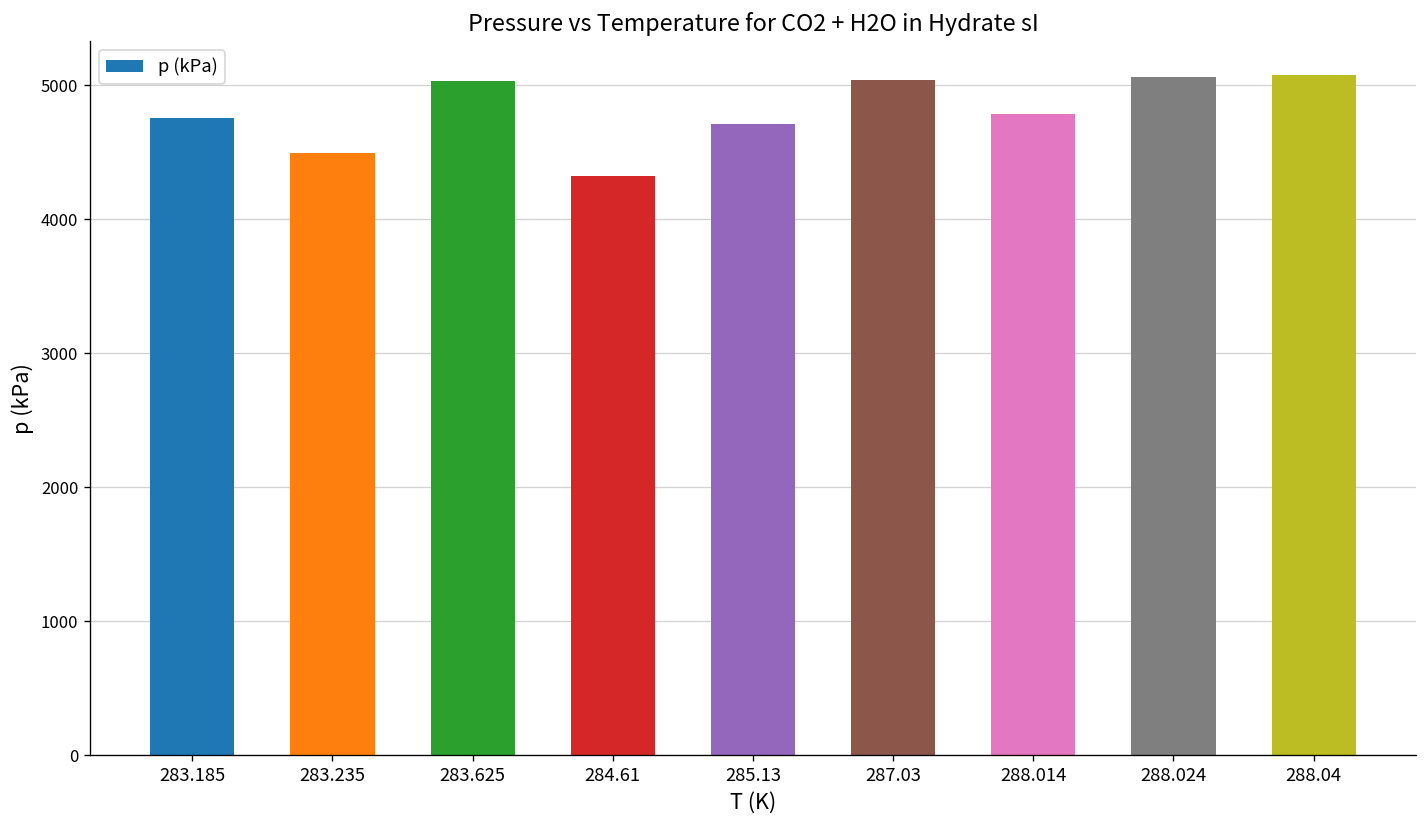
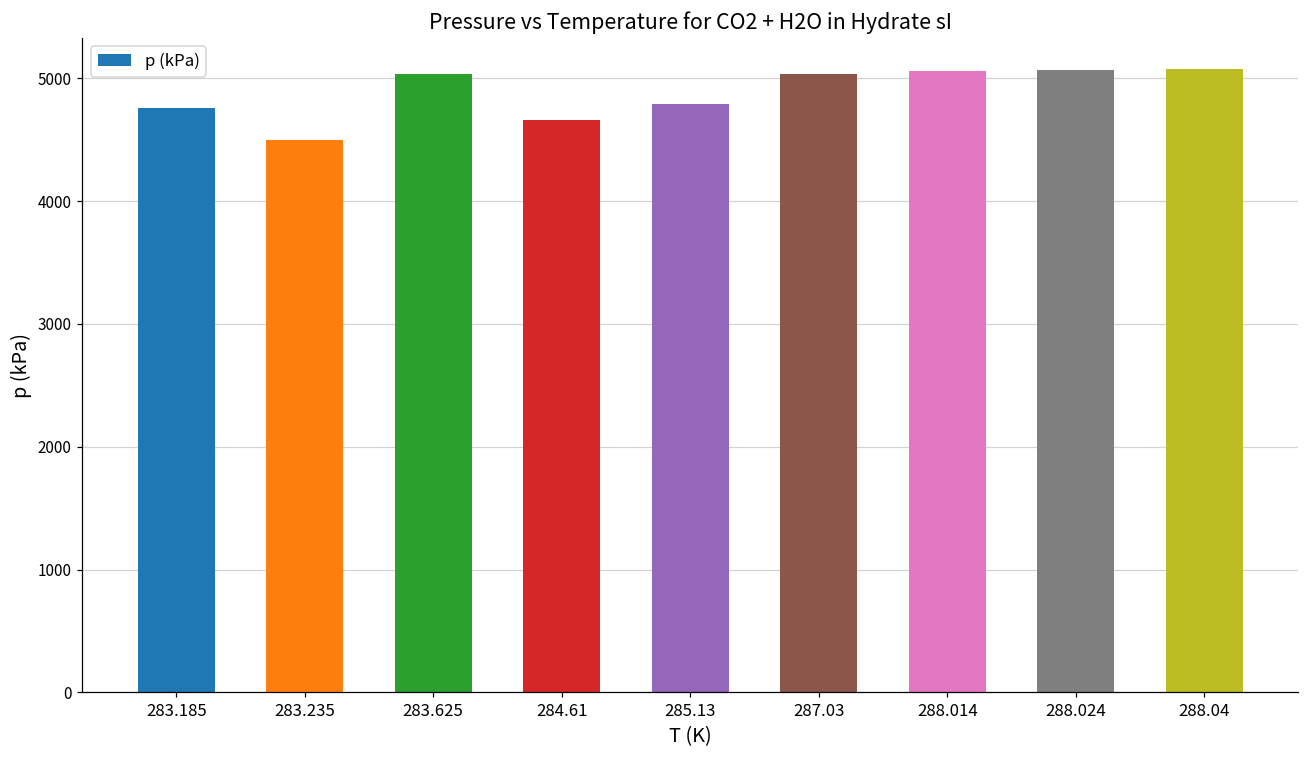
  {
    "283.185": 4760,
    "283.235": 4500,
    "283.625": 5030,
-   "284.61": 4330,
-   "285.13": 4710,
+   "284.61": 4660,
+   "285.13": 4790,
    "287.03": 5040,
-   "288.014": 4790,
+   "288.014": 5060,
    "288.024": 5070,
    "288.04": 5080
  }
